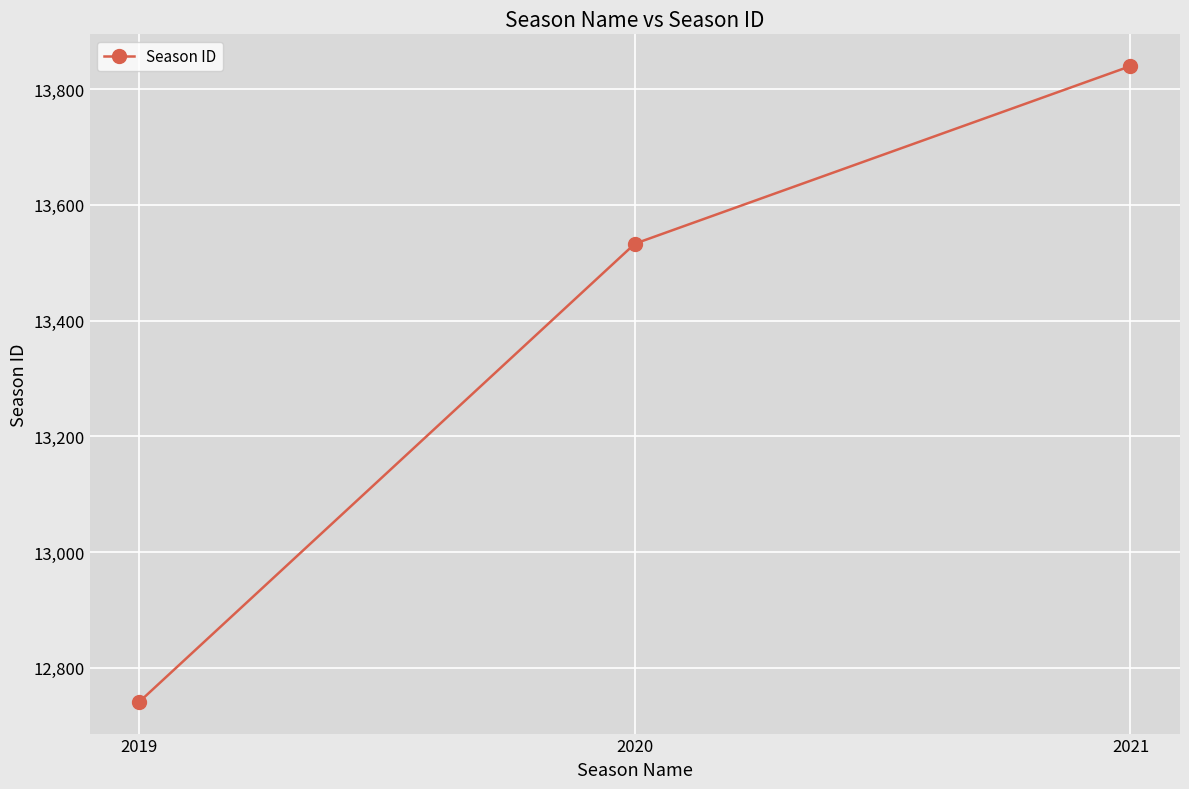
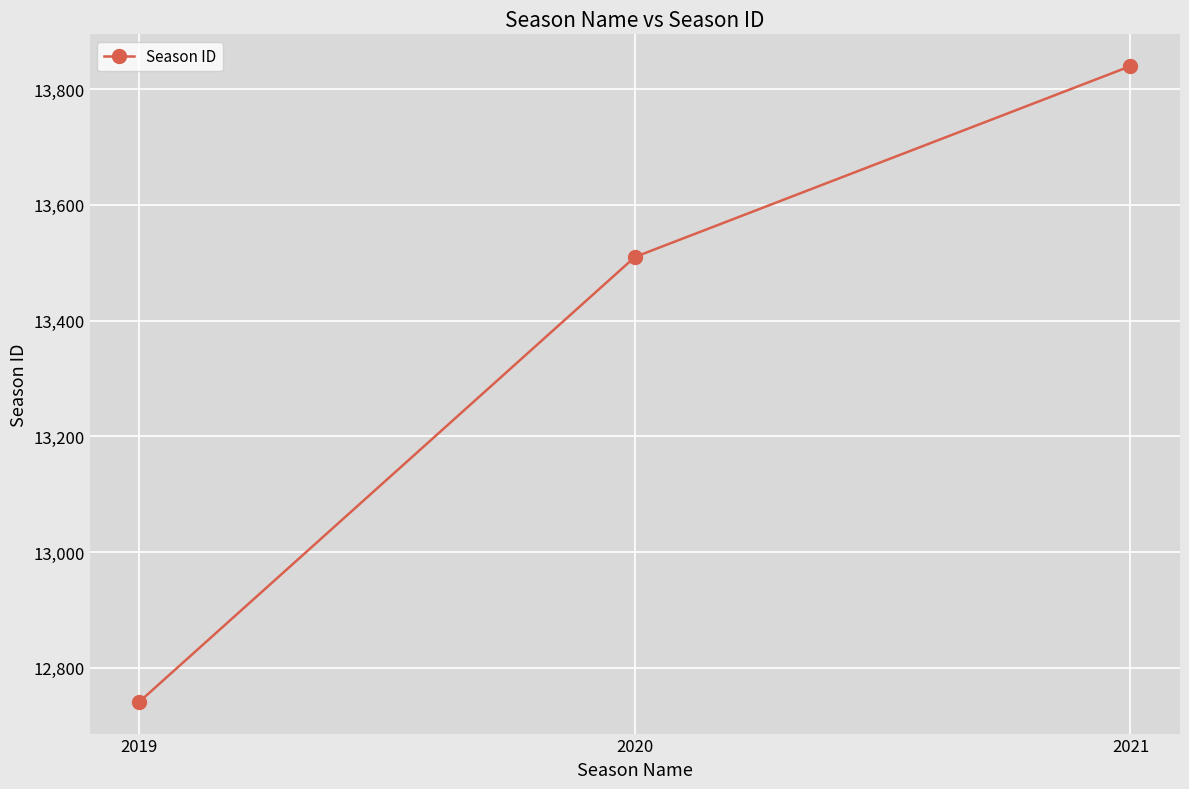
  {
    "2019": "12,740",
-   "2020": "13,530",
+   "2020": "13,510",
    "2021": "13,840"
  }
